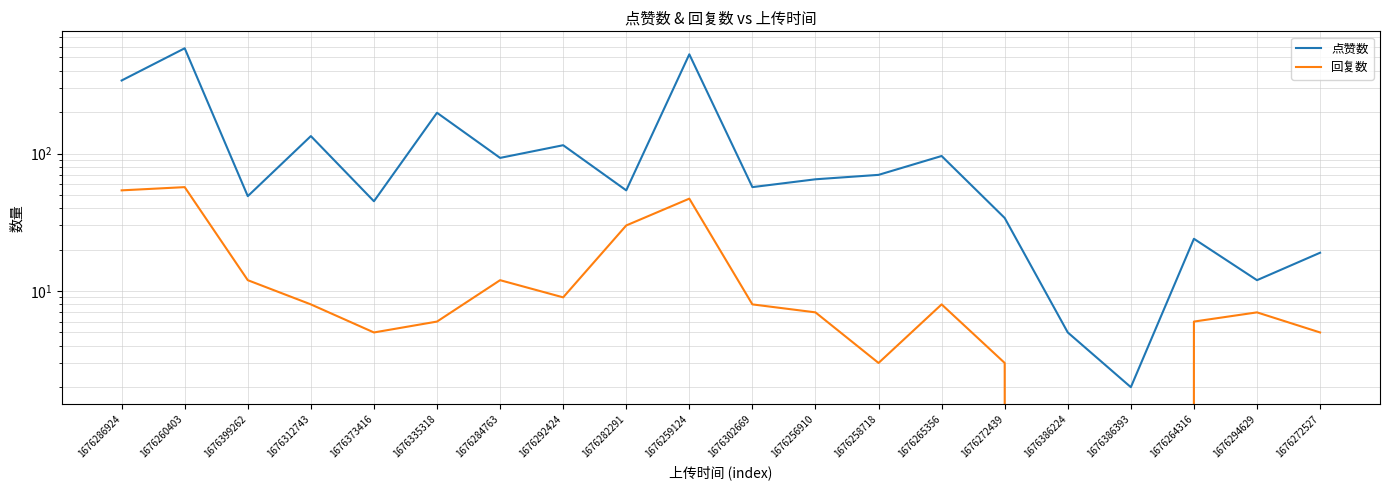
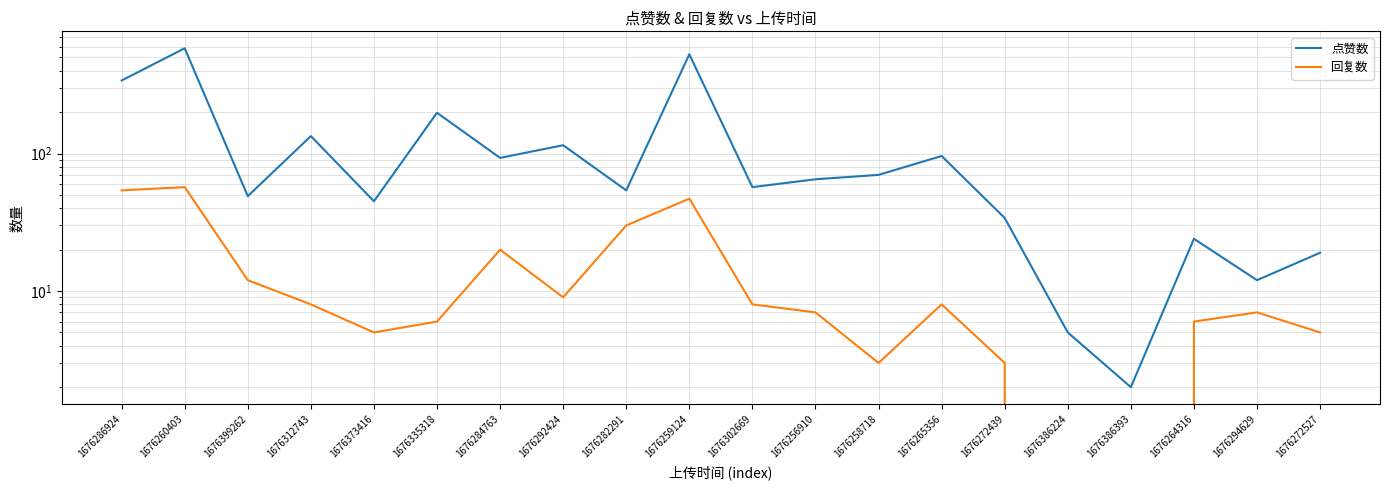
  {
    "点赞数": {
      "1676286924": 340,
      "1676260403": 580,
      "1676399262": 49,
      "1676312743": 130,
      "1676373416": 45,
      "1676335318": 200,
      "1676284763": 90,
      "1676292424": 120,
      "1676282291": 54,
      "1676259124": 530,
      "1676302669": 57,
      "1676256910": 70,
      "1676258718": 70,
      "1676265356": 100,
      "1676272439": 34,
      "1676386224": 5,
      "1676386393": 2,
      "1676264316": 24,
      "1676294629": 12,
      "1676272527": 19
    },
    "回复数": {
      "1676286924": 54,
      "1676260403": 57,
      "1676399262": 12,
      "1676312743": 8,
      "1676373416": 5,
      "1676335318": 6,
-     "1676284763": 12,
+     "1676284763": 20,
      "1676292424": 9,
      "1676282291": 30,
      "1676259124": 47,
      "1676302669": 8,
      "1676256910": 7,
      "1676258718": 3,
      "1676265356": 8,
      "1676272439": 3,
      "1676264316": 6,
      "1676294629": 7,
      "1676272527": 5
    }
  }
